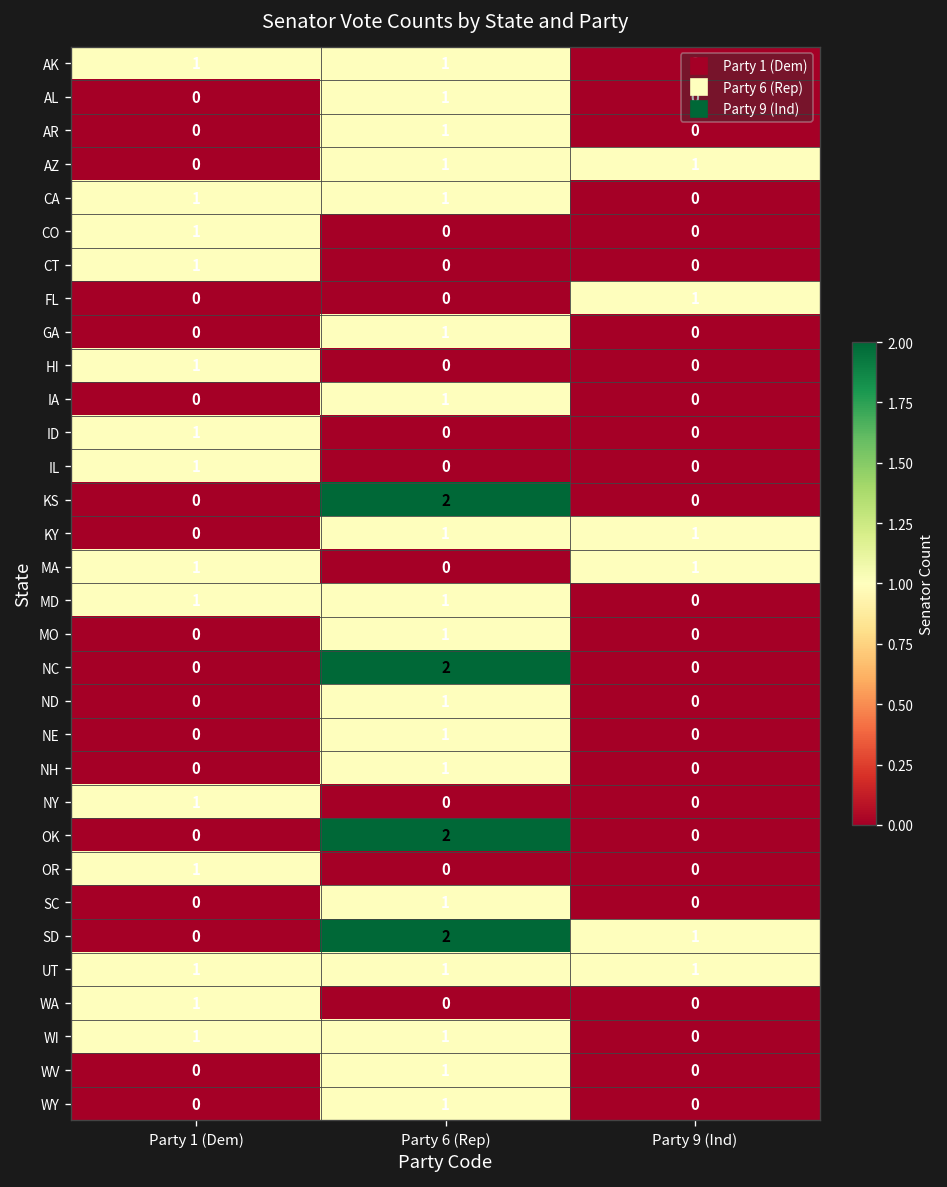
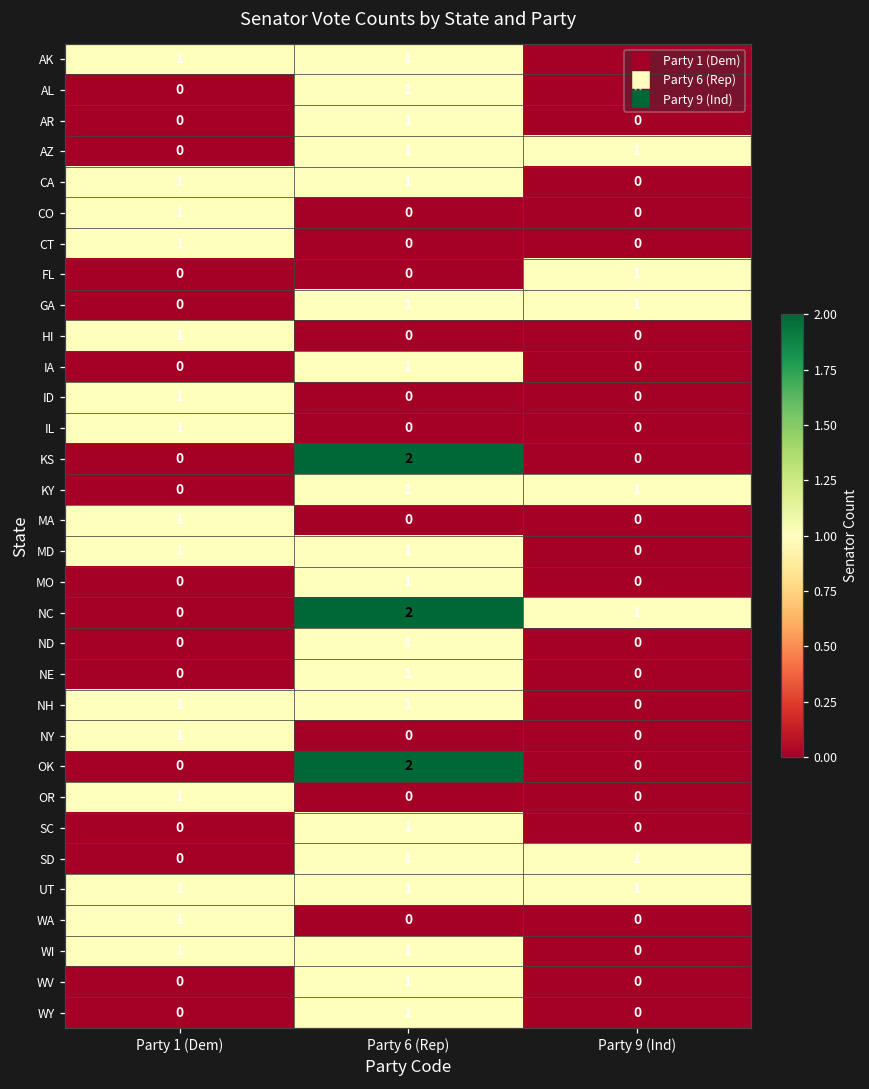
  {
    "AK": {
      "Party 1 (Dem)": 1,
      "Party 6 (Rep)": 1
    },
    "AL": {
      "Party 1 (Dem)": 0,
      "Party 6 (Rep)": 1
    },
    "AR": {
      "Party 1 (Dem)": 0,
      "Party 6 (Rep)": 1,
      "Party 9 (Ind)": 0
    },
    "AZ": {
      "Party 1 (Dem)": 0,
      "Party 6 (Rep)": 1,
      "Party 9 (Ind)": 1
    },
    "CA": {
      "Party 1 (Dem)": 1,
      "Party 6 (Rep)": 1,
      "Party 9 (Ind)": 0
    },
    "CO": {
      "Party 1 (Dem)": 1,
      "Party 6 (Rep)": 0,
      "Party 9 (Ind)": 0
    },
    "CT": {
      "Party 1 (Dem)": 1,
      "Party 6 (Rep)": 0,
      "Party 9 (Ind)": 0
    },
    "FL": {
      "Party 1 (Dem)": 0,
      "Party 6 (Rep)": 0,
      "Party 9 (Ind)": 1
    },
    "GA": {
      "Party 1 (Dem)": 0,
      "Party 6 (Rep)": 1,
-     "Party 9 (Ind)": 0
+     "Party 9 (Ind)": 1
    },
    "HI": {
      "Party 1 (Dem)": 1,
      "Party 6 (Rep)": 0,
      "Party 9 (Ind)": 0
    },
    "IA": {
      "Party 1 (Dem)": 0,
      "Party 6 (Rep)": 1,
      "Party 9 (Ind)": 0
    },
    "ID": {
      "Party 1 (Dem)": 1,
      "Party 6 (Rep)": 0,
      "Party 9 (Ind)": 0
    },
    "IL": {
      "Party 1 (Dem)": 1,
      "Party 6 (Rep)": 0,
      "Party 9 (Ind)": 0
    },
    "KS": {
      "Party 1 (Dem)": 0,
      "Party 6 (Rep)": 2,
      "Party 9 (Ind)": 0
    },
    "KY": {
      "Party 1 (Dem)": 0,
      "Party 6 (Rep)": 1,
      "Party 9 (Ind)": 1
    },
    "MA": {
      "Party 1 (Dem)": 1,
      "Party 6 (Rep)": 0,
-     "Party 9 (Ind)": 1
+     "Party 9 (Ind)": 0
    },
    "MD": {
      "Party 1 (Dem)": 1,
      "Party 6 (Rep)": 1,
      "Party 9 (Ind)": 0
    },
    "MO": {
      "Party 1 (Dem)": 0,
      "Party 6 (Rep)": 1,
      "Party 9 (Ind)": 0
    },
    "NC": {
      "Party 1 (Dem)": 0,
      "Party 6 (Rep)": 2,
-     "Party 9 (Ind)": 0
+     "Party 9 (Ind)": 1
    },
    "ND": {
      "Party 1 (Dem)": 0,
      "Party 6 (Rep)": 1,
      "Party 9 (Ind)": 0
    },
    "NE": {
      "Party 1 (Dem)": 0,
      "Party 6 (Rep)": 1,
      "Party 9 (Ind)": 0
    },
    "NH": {
-     "Party 1 (Dem)": 0,
+     "Party 1 (Dem)": 1,
      "Party 6 (Rep)": 1,
      "Party 9 (Ind)": 0
    },
    "NY": {
      "Party 1 (Dem)": 1,
      "Party 6 (Rep)": 0,
      "Party 9 (Ind)": 0
    },
    "OK": {
      "Party 1 (Dem)": 0,
      "Party 6 (Rep)": 2,
      "Party 9 (Ind)": 0
    },
    "OR": {
      "Party 1 (Dem)": 1,
      "Party 6 (Rep)": 0,
      "Party 9 (Ind)": 0
    },
    "SC": {
      "Party 1 (Dem)": 0,
      "Party 6 (Rep)": 1,
      "Party 9 (Ind)": 0
    },
    "SD": {
      "Party 1 (Dem)": 0,
-     "Party 6 (Rep)": 2,
+     "Party 6 (Rep)": 1,
      "Party 9 (Ind)": 1
    },
    "UT": {
      "Party 1 (Dem)": 1,
      "Party 6 (Rep)": 1,
      "Party 9 (Ind)": 1
    },
    "WA": {
      "Party 1 (Dem)": 1,
      "Party 6 (Rep)": 0,
      "Party 9 (Ind)": 0
    },
    "WI": {
      "Party 1 (Dem)": 1,
      "Party 6 (Rep)": 1,
      "Party 9 (Ind)": 0
    },
    "WV": {
      "Party 1 (Dem)": 0,
      "Party 6 (Rep)": 1,
      "Party 9 (Ind)": 0
    },
    "WY": {
      "Party 1 (Dem)": 0,
      "Party 6 (Rep)": 1,
      "Party 9 (Ind)": 0
    }
  }
